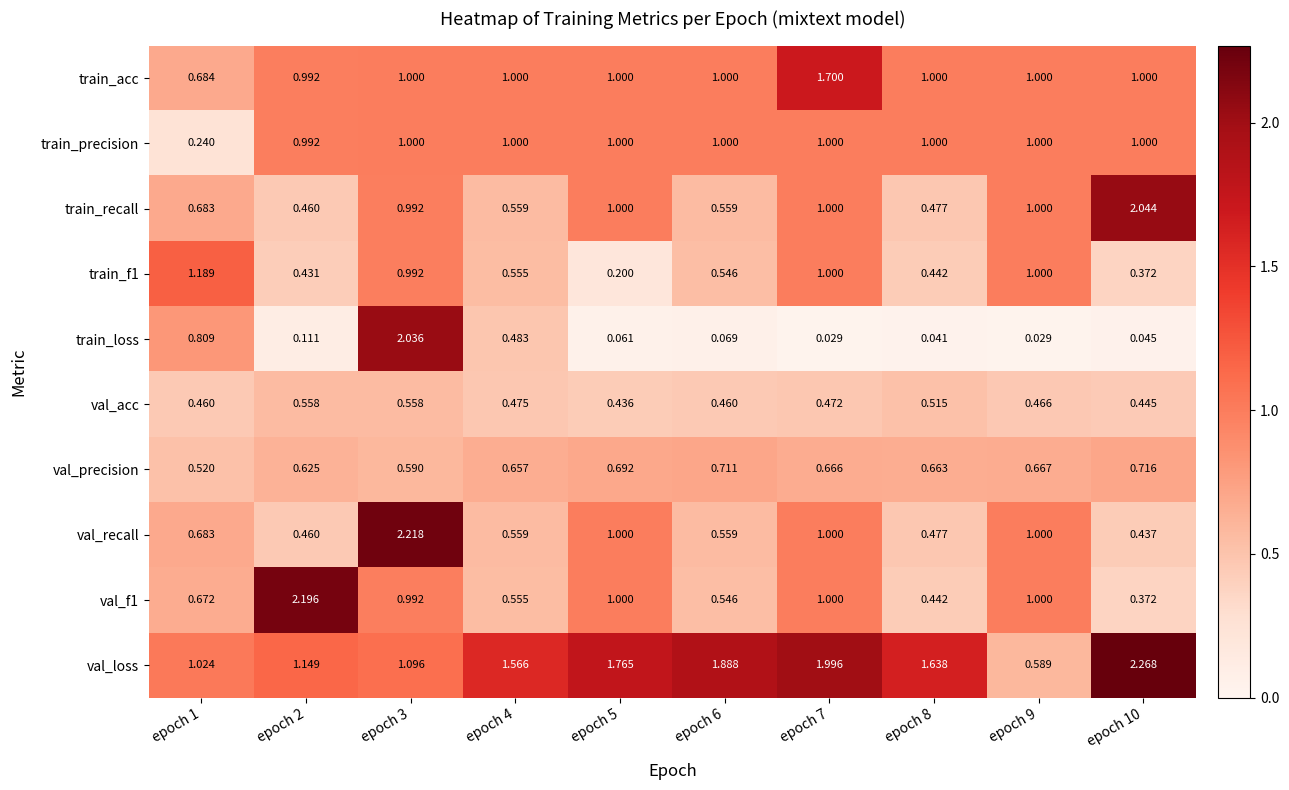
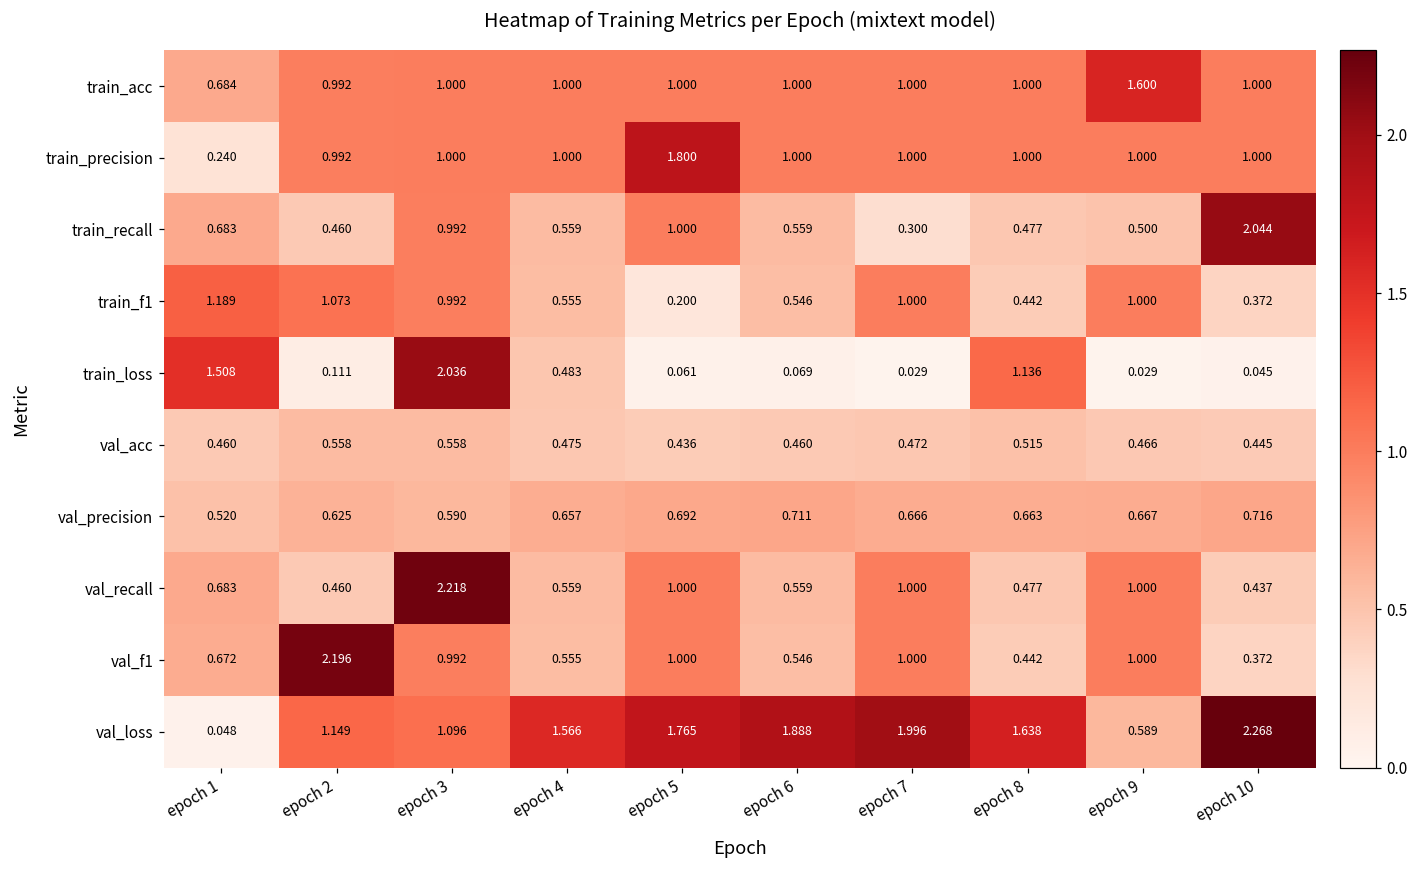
  {
    "train_acc": {
      "epoch 1": 0.684,
      "epoch 2": 0.992,
      "epoch 3": 1.000,
      "epoch 4": 1.000,
      "epoch 5": 1.000,
      "epoch 6": 1.000,
-     "epoch 7": 1.700,
+     "epoch 7": 1.000,
      "epoch 8": 1.000,
-     "epoch 9": 1.000,
+     "epoch 9": 1.600,
      "epoch 10": 1.000
    },
    "train_precision": {
      "epoch 1": 0.240,
      "epoch 2": 0.992,
      "epoch 3": 1.000,
      "epoch 4": 1.000,
-     "epoch 5": 1.000,
+     "epoch 5": 1.800,
      "epoch 6": 1.000,
      "epoch 7": 1.000,
      "epoch 8": 1.000,
      "epoch 9": 1.000,
      "epoch 10": 1.000
    },
    "train_recall": {
      "epoch 1": 0.683,
      "epoch 2": 0.460,
      "epoch 3": 0.992,
      "epoch 4": 0.559,
      "epoch 5": 1.000,
      "epoch 6": 0.559,
-     "epoch 7": 1.000,
+     "epoch 7": 0.300,
      "epoch 8": 0.477,
-     "epoch 9": 1.000,
+     "epoch 9": 0.500,
      "epoch 10": 2.044
    },
    "train_f1": {
      "epoch 1": 1.189,
-     "epoch 2": 0.431,
+     "epoch 2": 1.073,
      "epoch 3": 0.992,
      "epoch 4": 0.555,
      "epoch 5": 0.200,
      "epoch 6": 0.546,
      "epoch 7": 1.000,
      "epoch 8": 0.442,
      "epoch 9": 1.000,
      "epoch 10": 0.372
    },
    "train_loss": {
-     "epoch 1": 0.809,
+     "epoch 1": 1.508,
      "epoch 2": 0.111,
      "epoch 3": 2.036,
      "epoch 4": 0.483,
      "epoch 5": 0.061,
      "epoch 6": 0.069,
      "epoch 7": 0.029,
-     "epoch 8": 0.041,
+     "epoch 8": 1.136,
      "epoch 9": 0.029,
      "epoch 10": 0.045
    },
    "val_acc": {
      "epoch 1": 0.460,
      "epoch 2": 0.558,
      "epoch 3": 0.558,
      "epoch 4": 0.475,
      "epoch 5": 0.436,
      "epoch 6": 0.460,
      "epoch 7": 0.472,
      "epoch 8": 0.515,
      "epoch 9": 0.466,
      "epoch 10": 0.445
    },
    "val_precision": {
      "epoch 1": 0.520,
      "epoch 2": 0.625,
      "epoch 3": 0.590,
      "epoch 4": 0.657,
      "epoch 5": 0.692,
      "epoch 6": 0.711,
      "epoch 7": 0.666,
      "epoch 8": 0.663,
      "epoch 9": 0.667,
      "epoch 10": 0.716
    },
    "val_recall": {
      "epoch 1": 0.683,
      "epoch 2": 0.460,
      "epoch 3": 2.218,
      "epoch 4": 0.559,
      "epoch 5": 1.000,
      "epoch 6": 0.559,
      "epoch 7": 1.000,
      "epoch 8": 0.477,
      "epoch 9": 1.000,
      "epoch 10": 0.437
    },
    "val_f1": {
      "epoch 1": 0.672,
      "epoch 2": 2.196,
      "epoch 3": 0.992,
      "epoch 4": 0.555,
      "epoch 5": 1.000,
      "epoch 6": 0.546,
      "epoch 7": 1.000,
      "epoch 8": 0.442,
      "epoch 9": 1.000,
      "epoch 10": 0.372
    },
    "val_loss": {
-     "epoch 1": 1.024,
+     "epoch 1": 0.048,
      "epoch 2": 1.149,
      "epoch 3": 1.096,
      "epoch 4": 1.566,
      "epoch 5": 1.765,
      "epoch 6": 1.888,
      "epoch 7": 1.996,
      "epoch 8": 1.638,
      "epoch 9": 0.589,
      "epoch 10": 2.268
    }
  }
